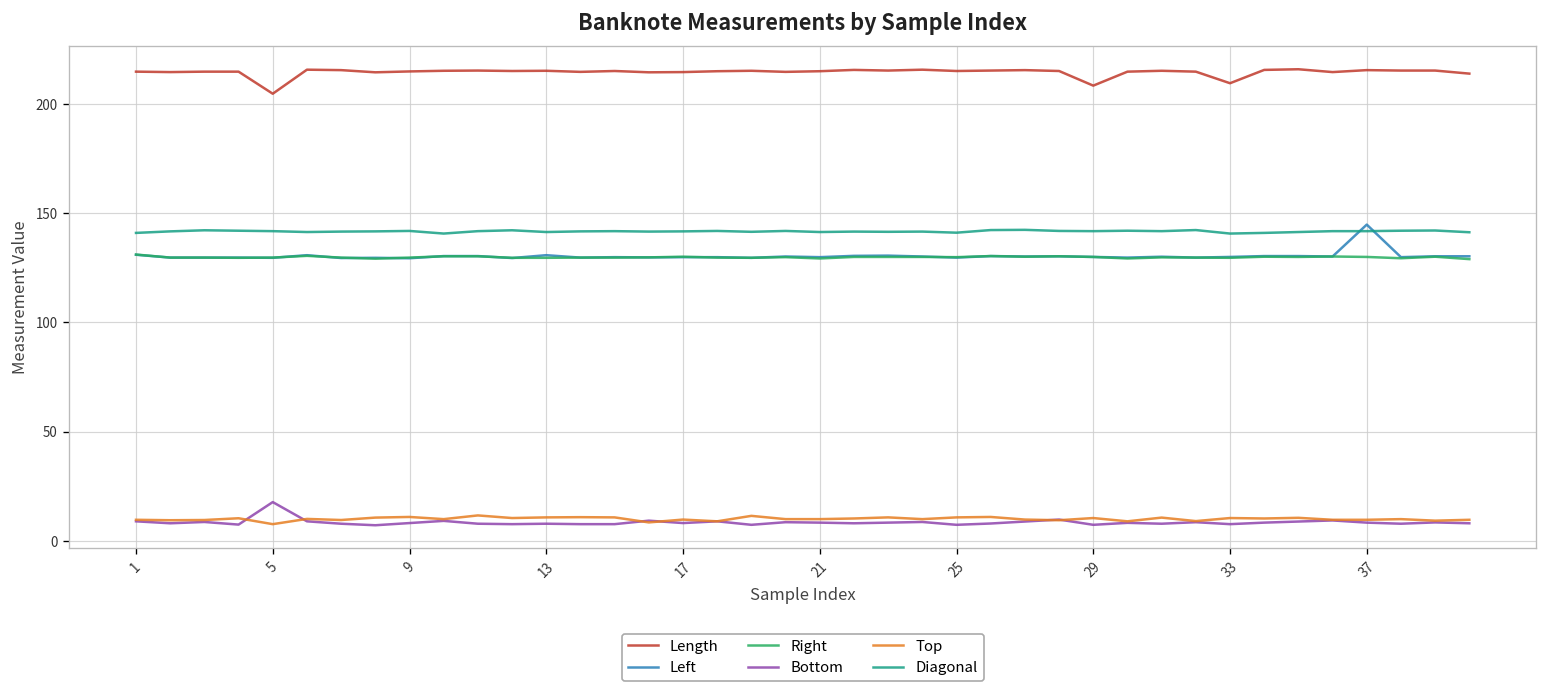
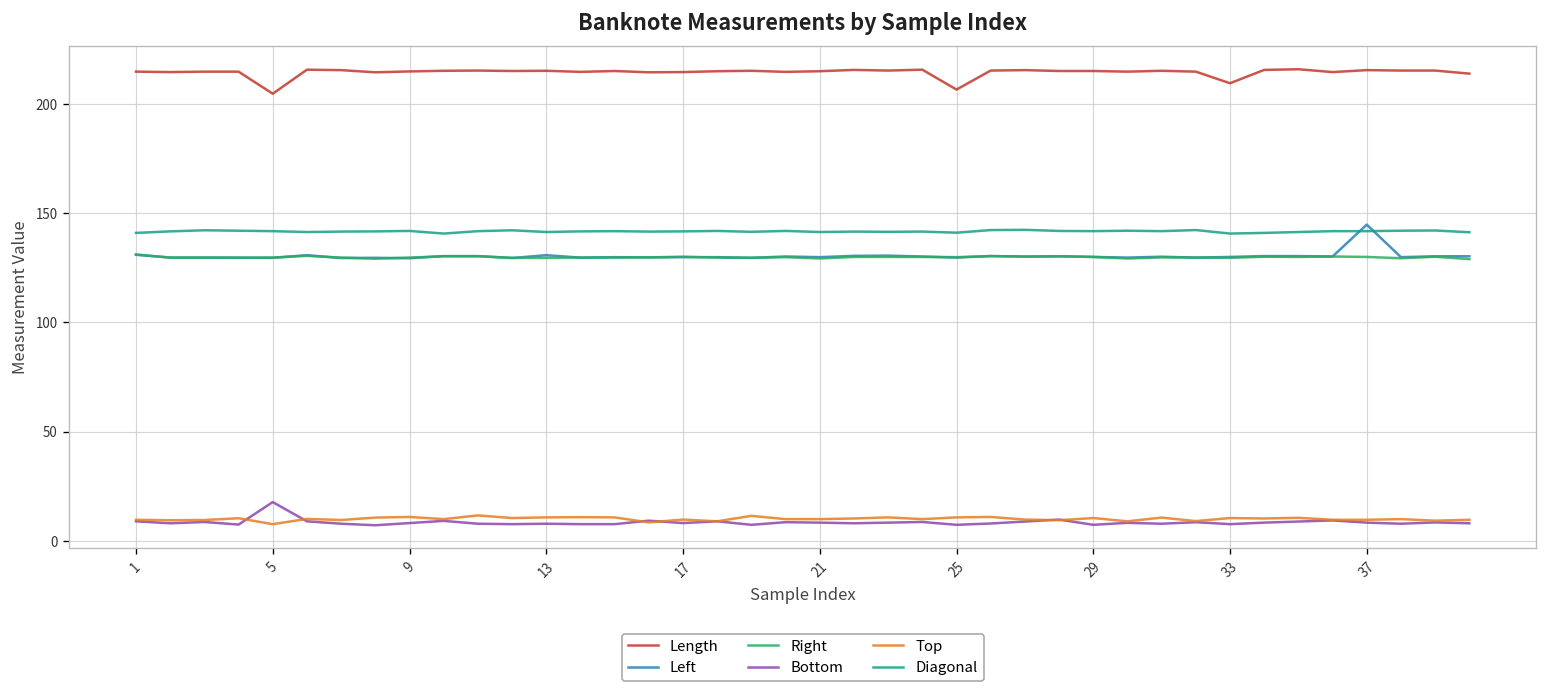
  {
    "Length": {
      "1": 215,
      "5": 205,
      "9": 215,
      "13": 215,
      "17": 215,
      "21": 215,
-     "25": 215,
-     "29": 208,
+     "25": 207,
+     "29": 215,
      "33": 210,
      "37": 216
    },
    "Left": {
      "37": 145
    },
    "Bottom": {
      "5": 18,
      "9": 8,
      "13": 8,
      "17": 8,
      "21": 8,
      "25": 7,
      "29": 7,
      "33": 8
    },
    "Top": {
      "5": 8,
      "9": 11,
      "13": 11,
      "17": 10,
      "21": 10,
      "25": 11,
      "29": 11,
      "33": 11
    }
  }
